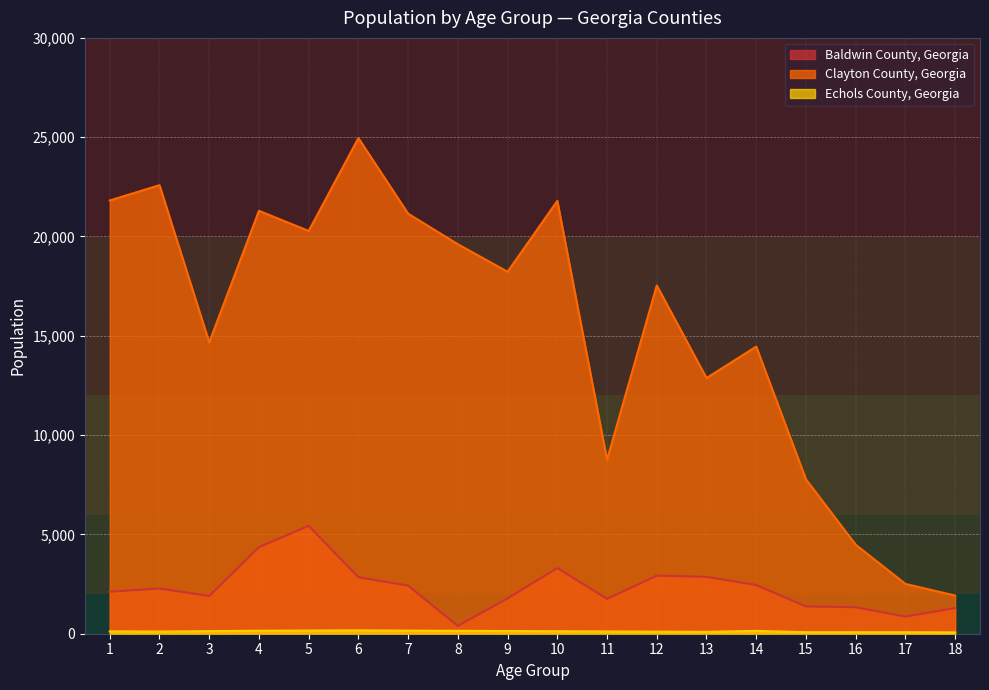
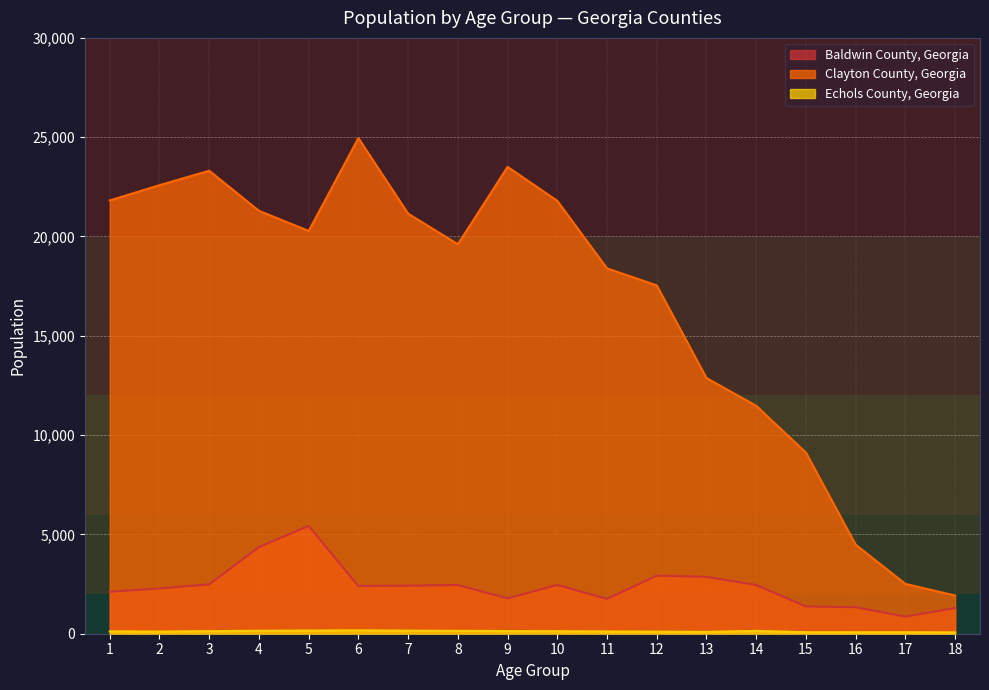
  {
    "Baldwin County, Georgia": {
      "1": "2,100",
      "2": "2,300",
-     "3": "1,900",
+     "3": "2,500",
      "4": "4,400",
      "5": "5,400",
-     "6": "2,800",
+     "6": "2,400",
      "7": "2,400",
-     "8": "400",
+     "8": "2,500",
      "9": "1,800",
-     "10": "3,300",
+     "10": "2,500",
      "11": "1,800",
      "12": "2,900",
      "13": "2,900",
      "14": "2,500",
      "15": "1,400",
      "16": "1,300",
      "17": "900",
      "18": "1,300"
    },
    "Clayton County, Georgia": {
      "1": "21,800",
      "2": "22,600",
-     "3": "14,700",
+     "3": "23,300",
      "4": "21,300",
      "5": "20,300",
      "6": "25,000",
      "7": "21,200",
      "8": "19,600",
-     "9": "18,200",
+     "9": "23,500",
      "10": "21,800",
-     "11": "8,800",
+     "11": "18,400",
      "12": "17,500",
      "13": "12,900",
-     "14": "14,500",
-     "15": "7,800",
+     "14": "11,500",
+     "15": "9,100",
      "16": "4,500",
      "17": "2,500",
      "18": "1,900"
    },
    "Echols County, Georgia": {
      "1": "100",
      "2": "100",
      "3": "100",
      "4": "200",
      "5": "200",
      "6": "200",
      "7": "200",
      "8": "100",
      "9": "100",
      "10": "100",
      "11": "100",
      "12": "100",
      "13": "100",
      "14": "100",
      "15": "100",
      "16": "100",
      "17": "100",
      "18": "100"
    }
  }
